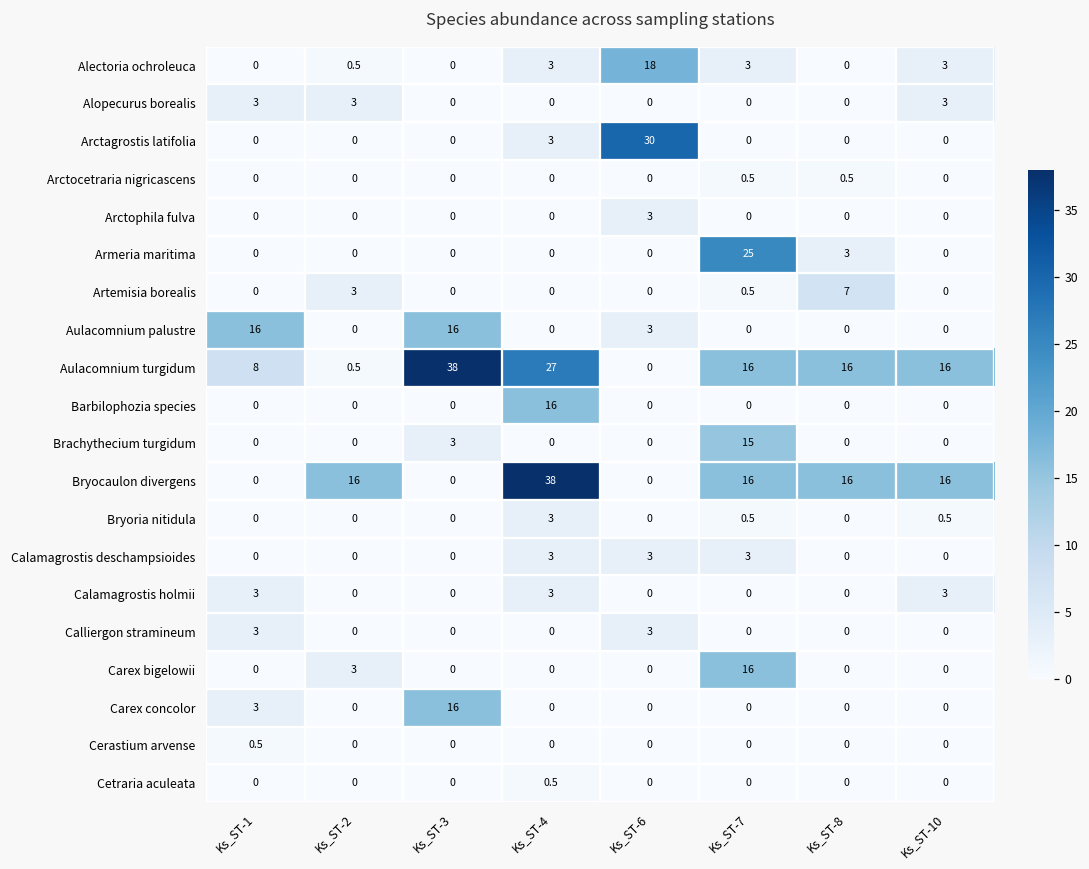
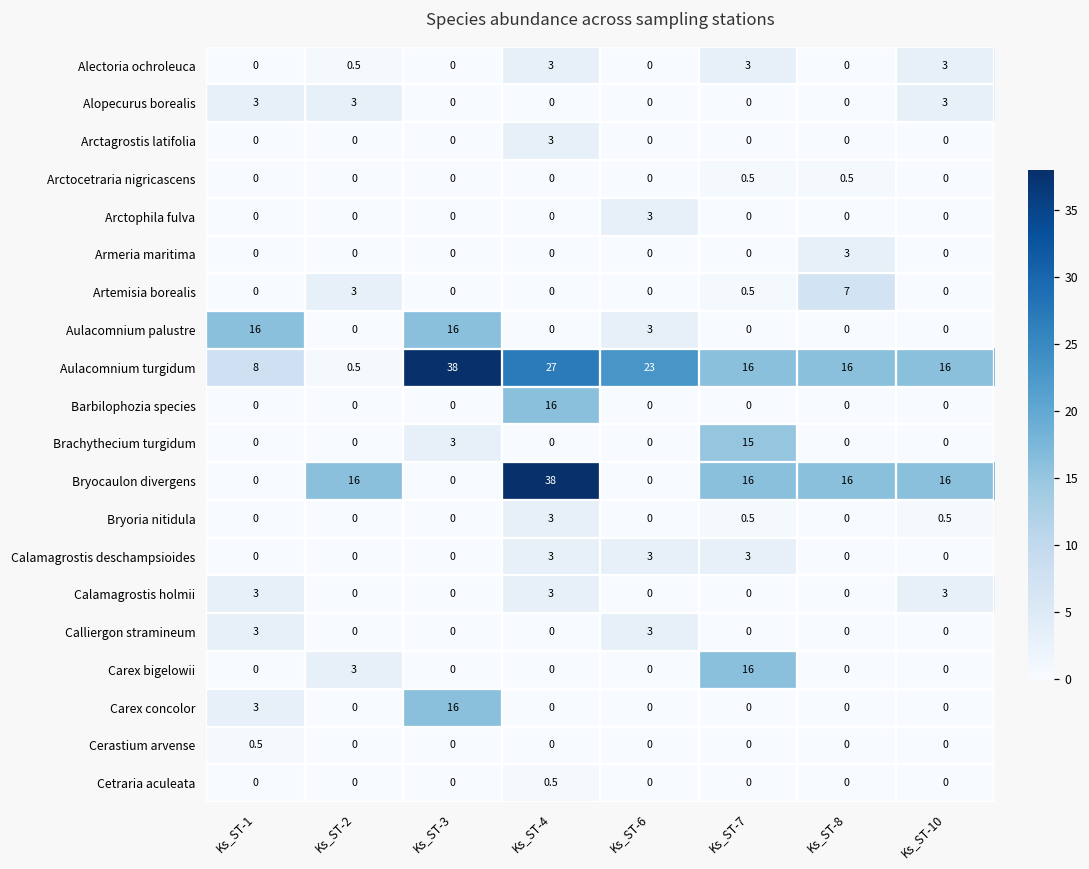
  {
    "Alectoria ochroleuca": {
      "Ks_ST-1": 0,
      "Ks_ST-2": 0.5,
      "Ks_ST-3": 0,
      "Ks_ST-4": 3,
-     "Ks_ST-6": 18,
+     "Ks_ST-6": 0,
      "Ks_ST-7": 3,
      "Ks_ST-8": 0,
      "Ks_ST-10": 3
    },
    "Alopecurus borealis": {
      "Ks_ST-1": 3,
      "Ks_ST-2": 3,
      "Ks_ST-3": 0,
      "Ks_ST-4": 0,
      "Ks_ST-6": 0,
      "Ks_ST-7": 0,
      "Ks_ST-8": 0,
      "Ks_ST-10": 3
    },
    "Arctagrostis latifolia": {
      "Ks_ST-1": 0,
      "Ks_ST-2": 0,
      "Ks_ST-3": 0,
      "Ks_ST-4": 3,
-     "Ks_ST-6": 30,
+     "Ks_ST-6": 0,
      "Ks_ST-7": 0,
      "Ks_ST-8": 0,
      "Ks_ST-10": 0
    },
    "Arctocetraria nigricascens": {
      "Ks_ST-1": 0,
      "Ks_ST-2": 0,
      "Ks_ST-3": 0,
      "Ks_ST-4": 0,
      "Ks_ST-6": 0,
      "Ks_ST-7": 0.5,
      "Ks_ST-8": 0.5,
      "Ks_ST-10": 0
    },
    "Arctophila fulva": {
      "Ks_ST-1": 0,
      "Ks_ST-2": 0,
      "Ks_ST-3": 0,
      "Ks_ST-4": 0,
      "Ks_ST-6": 3,
      "Ks_ST-7": 0,
      "Ks_ST-8": 0,
      "Ks_ST-10": 0
    },
    "Armeria maritima": {
      "Ks_ST-1": 0,
      "Ks_ST-2": 0,
      "Ks_ST-3": 0,
      "Ks_ST-4": 0,
      "Ks_ST-6": 0,
-     "Ks_ST-7": 25,
+     "Ks_ST-7": 0,
      "Ks_ST-8": 3,
      "Ks_ST-10": 0
    },
    "Artemisia borealis": {
      "Ks_ST-1": 0,
      "Ks_ST-2": 3,
      "Ks_ST-3": 0,
      "Ks_ST-4": 0,
      "Ks_ST-6": 0,
      "Ks_ST-7": 0.5,
      "Ks_ST-8": 7,
      "Ks_ST-10": 0
    },
    "Aulacomnium palustre": {
      "Ks_ST-1": 16,
      "Ks_ST-2": 0,
      "Ks_ST-3": 16,
      "Ks_ST-4": 0,
      "Ks_ST-6": 3,
      "Ks_ST-7": 0,
      "Ks_ST-8": 0,
      "Ks_ST-10": 0
    },
    "Aulacomnium turgidum": {
      "Ks_ST-1": 8,
      "Ks_ST-2": 0.5,
      "Ks_ST-3": 38,
      "Ks_ST-4": 27,
-     "Ks_ST-6": 0,
+     "Ks_ST-6": 23,
      "Ks_ST-7": 16,
      "Ks_ST-8": 16,
      "Ks_ST-10": 16
    },
    "Barbilophozia species": {
      "Ks_ST-1": 0,
      "Ks_ST-2": 0,
      "Ks_ST-3": 0,
      "Ks_ST-4": 16,
      "Ks_ST-6": 0,
      "Ks_ST-7": 0,
      "Ks_ST-8": 0,
      "Ks_ST-10": 0
    },
    "Brachythecium turgidum": {
      "Ks_ST-1": 0,
      "Ks_ST-2": 0,
      "Ks_ST-3": 3,
      "Ks_ST-4": 0,
      "Ks_ST-6": 0,
      "Ks_ST-7": 15,
      "Ks_ST-8": 0,
      "Ks_ST-10": 0
    },
    "Bryocaulon divergens": {
      "Ks_ST-1": 0,
      "Ks_ST-2": 16,
      "Ks_ST-3": 0,
      "Ks_ST-4": 38,
      "Ks_ST-6": 0,
      "Ks_ST-7": 16,
      "Ks_ST-8": 16,
      "Ks_ST-10": 16
    },
    "Bryoria nitidula": {
      "Ks_ST-1": 0,
      "Ks_ST-2": 0,
      "Ks_ST-3": 0,
      "Ks_ST-4": 3,
      "Ks_ST-6": 0,
      "Ks_ST-7": 0.5,
      "Ks_ST-8": 0,
      "Ks_ST-10": 0.5
    },
    "Calamagrostis deschampsioides": {
      "Ks_ST-1": 0,
      "Ks_ST-2": 0,
      "Ks_ST-3": 0,
      "Ks_ST-4": 3,
      "Ks_ST-6": 3,
      "Ks_ST-7": 3,
      "Ks_ST-8": 0,
      "Ks_ST-10": 0
    },
    "Calamagrostis holmii": {
      "Ks_ST-1": 3,
      "Ks_ST-2": 0,
      "Ks_ST-3": 0,
      "Ks_ST-4": 3,
      "Ks_ST-6": 0,
      "Ks_ST-7": 0,
      "Ks_ST-8": 0,
      "Ks_ST-10": 3
    },
    "Calliergon stramineum": {
      "Ks_ST-1": 3,
      "Ks_ST-2": 0,
      "Ks_ST-3": 0,
      "Ks_ST-4": 0,
      "Ks_ST-6": 3,
      "Ks_ST-7": 0,
      "Ks_ST-8": 0,
      "Ks_ST-10": 0
    },
    "Carex bigelowii": {
      "Ks_ST-1": 0,
      "Ks_ST-2": 3,
      "Ks_ST-3": 0,
      "Ks_ST-4": 0,
      "Ks_ST-6": 0,
      "Ks_ST-7": 16,
      "Ks_ST-8": 0,
      "Ks_ST-10": 0
    },
    "Carex concolor": {
      "Ks_ST-1": 3,
      "Ks_ST-2": 0,
      "Ks_ST-3": 16,
      "Ks_ST-4": 0,
      "Ks_ST-6": 0,
      "Ks_ST-7": 0,
      "Ks_ST-8": 0,
      "Ks_ST-10": 0
    },
    "Cerastium arvense": {
      "Ks_ST-1": 0.5,
      "Ks_ST-2": 0,
      "Ks_ST-3": 0,
      "Ks_ST-4": 0,
      "Ks_ST-6": 0,
      "Ks_ST-7": 0,
      "Ks_ST-8": 0,
      "Ks_ST-10": 0
    },
    "Cetraria aculeata": {
      "Ks_ST-1": 0,
      "Ks_ST-2": 0,
      "Ks_ST-3": 0,
      "Ks_ST-4": 0.5,
      "Ks_ST-6": 0,
      "Ks_ST-7": 0,
      "Ks_ST-8": 0,
      "Ks_ST-10": 0
    }
  }
